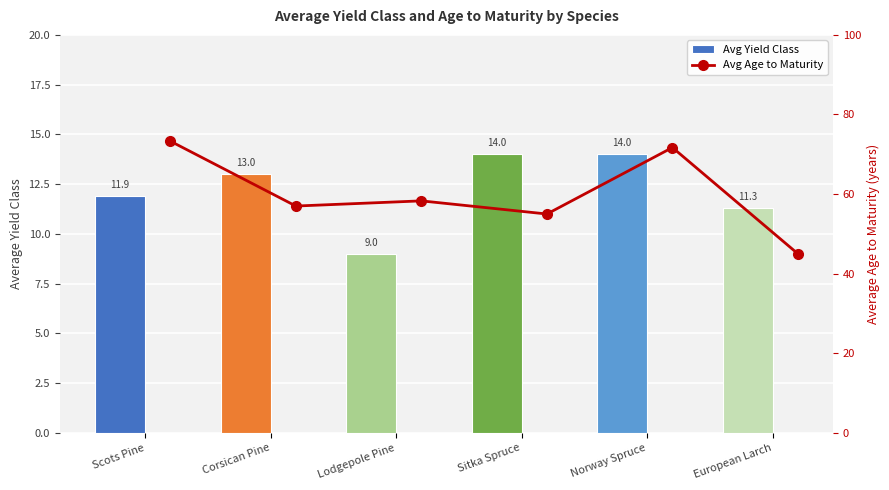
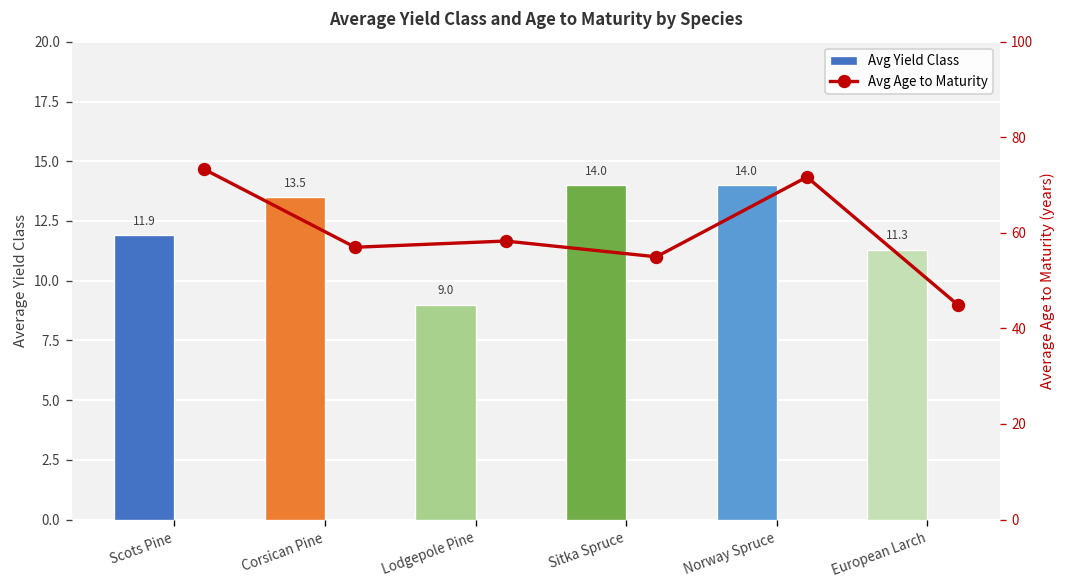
  {
    "Avg Yield Class": {
      "Scots Pine": 11.9,
-     "Corsican Pine": 13.0,
+     "Corsican Pine": 13.5,
      "Lodgepole Pine": 9.0,
      "Sitka Spruce": 14.0,
      "Norway Spruce": 14.0,
      "European Larch": 11.3
    }
  }
